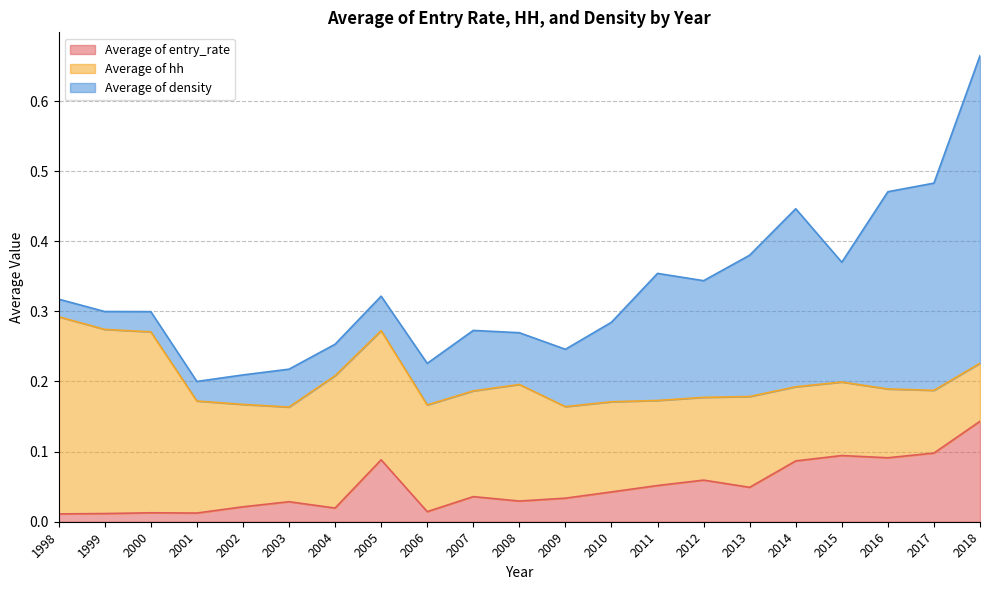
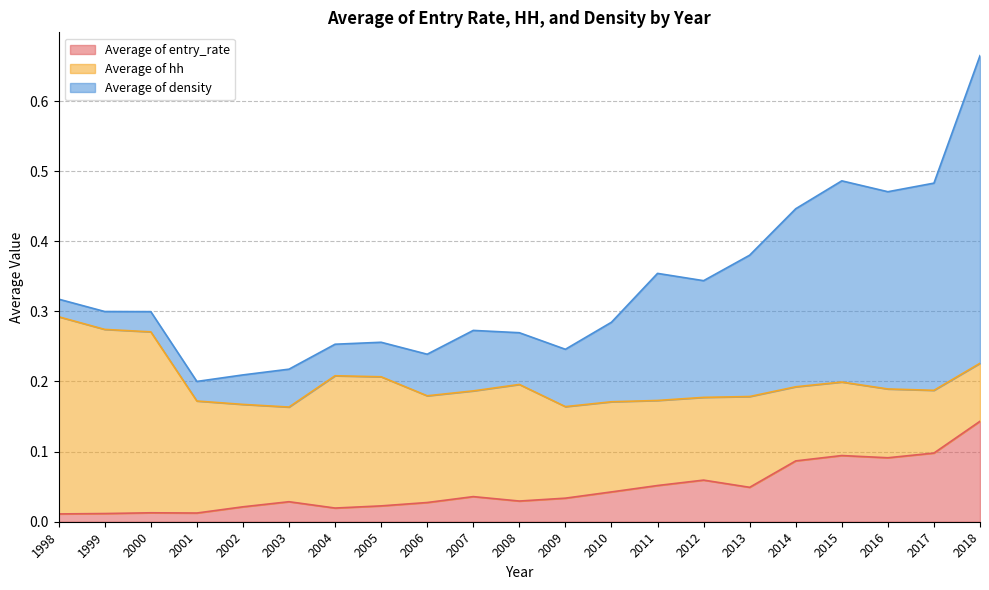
  {
    "Average of entry_rate": {
      "1998": 0.01,
      "1999": 0.01,
      "2000": 0.01,
      "2001": 0.01,
      "2002": 0.02,
      "2003": 0.03,
      "2004": 0.02,
-     "2005": 0.09,
-     "2006": 0.01,
+     "2005": 0.02,
+     "2006": 0.03,
      "2007": 0.04,
      "2008": 0.03,
      "2009": 0.03,
      "2010": 0.04,
      "2011": 0.05,
      "2012": 0.06,
      "2013": 0.05,
      "2014": 0.09,
      "2015": 0.09,
      "2016": 0.09,
      "2017": 0.10,
      "2018": 0.14
    },
    "Average of hh": {
      "1998": 0.28,
      "1999": 0.26,
      "2000": 0.26,
      "2001": 0.16,
      "2002": 0.15,
      "2003": 0.14,
      "2004": 0.19,
      "2005": 0.18,
      "2006": 0.15,
      "2007": 0.15,
      "2008": 0.17,
      "2009": 0.13,
      "2010": 0.13,
      "2011": 0.12,
      "2012": 0.12,
      "2013": 0.13,
      "2014": 0.11,
      "2015": 0.10,
      "2016": 0.10,
      "2017": 0.09,
      "2018": 0.08
    },
    "Average of density": {
      "1998": 0.03,
      "1999": 0.03,
      "2000": 0.03,
      "2001": 0.03,
      "2002": 0.04,
      "2003": 0.05,
      "2004": 0.04,
      "2005": 0.05,
      "2006": 0.06,
      "2007": 0.09,
      "2008": 0.07,
      "2009": 0.08,
      "2010": 0.11,
      "2011": 0.18,
      "2012": 0.17,
      "2013": 0.20,
      "2014": 0.25,
-     "2015": 0.17,
+     "2015": 0.29,
      "2016": 0.28,
      "2017": 0.30,
      "2018": 0.44
    }
  }
